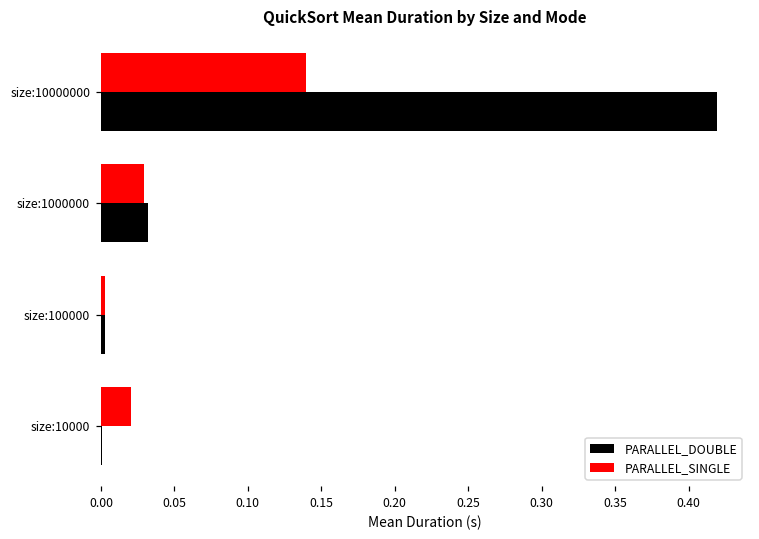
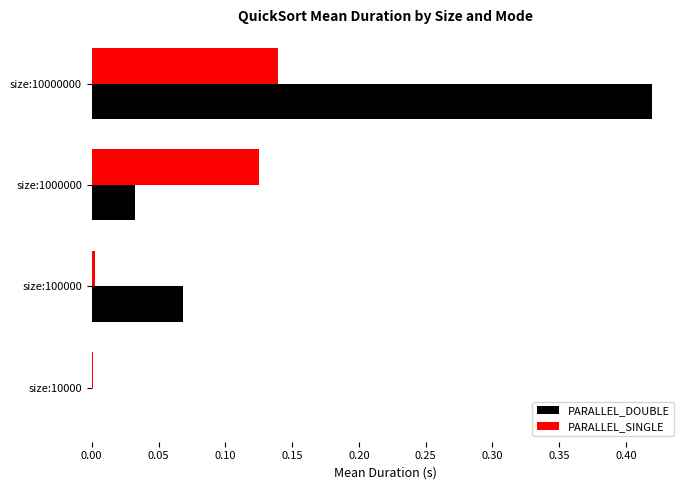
  {
    "PARALLEL_DOUBLE": {
      "size:10000000": 0.419,
      "size:1000000": 0.032,
-     "size:100000": 0.003
+     "size:100000": 0.068
    },
    "PARALLEL_SINGLE": {
      "size:10000000": 0.139,
-     "size:1000000": 0.029,
+     "size:1000000": 0.125,
      "size:100000": 0.003,
-     "size:10000": 0.021
+     "size:10000": 0.001
    }
  }
